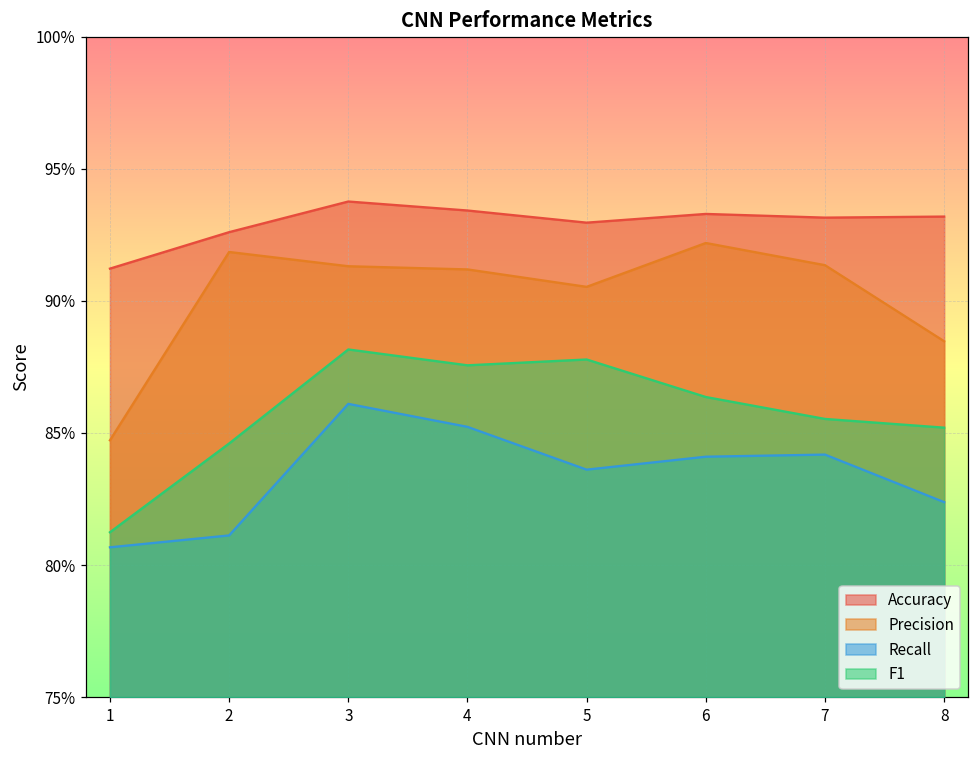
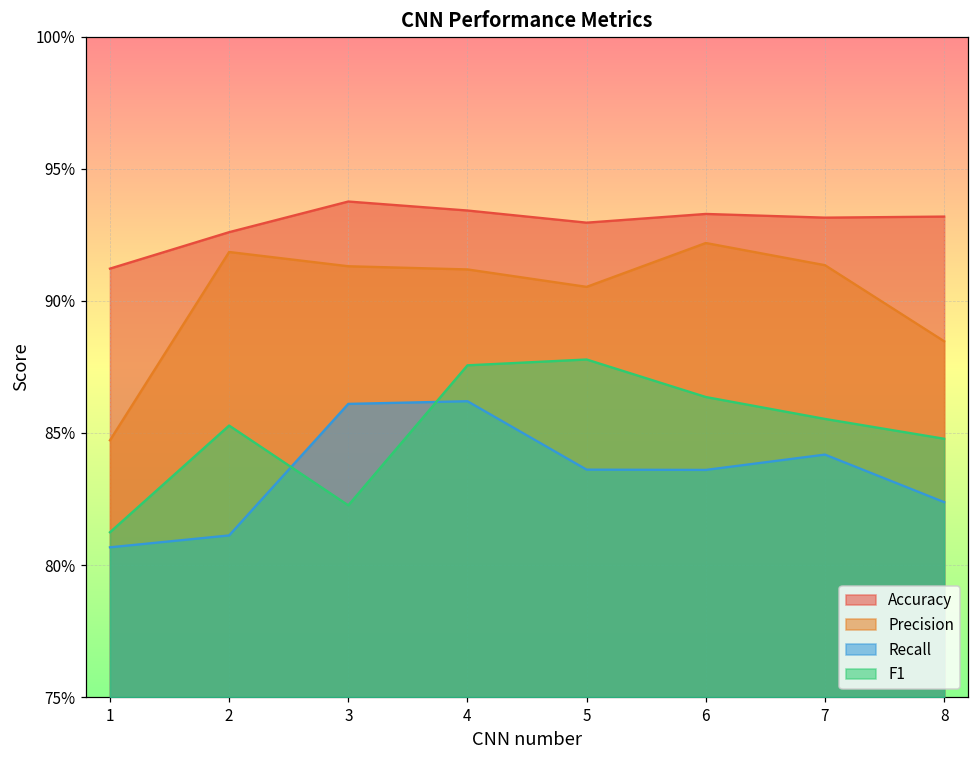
  {
    "Recall": {
      "1": "80.7%",
      "2": "81.1%",
      "3": "86.1%",
-     "4": "85.2%",
+     "4": "86.2%",
      "5": "83.6%",
-     "6": "84.1%",
+     "6": "83.6%",
      "7": "84.2%",
      "8": "82.4%"
    },
    "F1": {
      "1": "81.2%",
-     "2": "84.6%",
-     "3": "88.2%",
+     "2": "85.3%",
+     "3": "82.3%",
      "4": "87.6%",
      "5": "87.8%",
      "6": "86.4%",
      "7": "85.5%",
-     "8": "85.2%"
+     "8": "84.8%"
    }
  }
